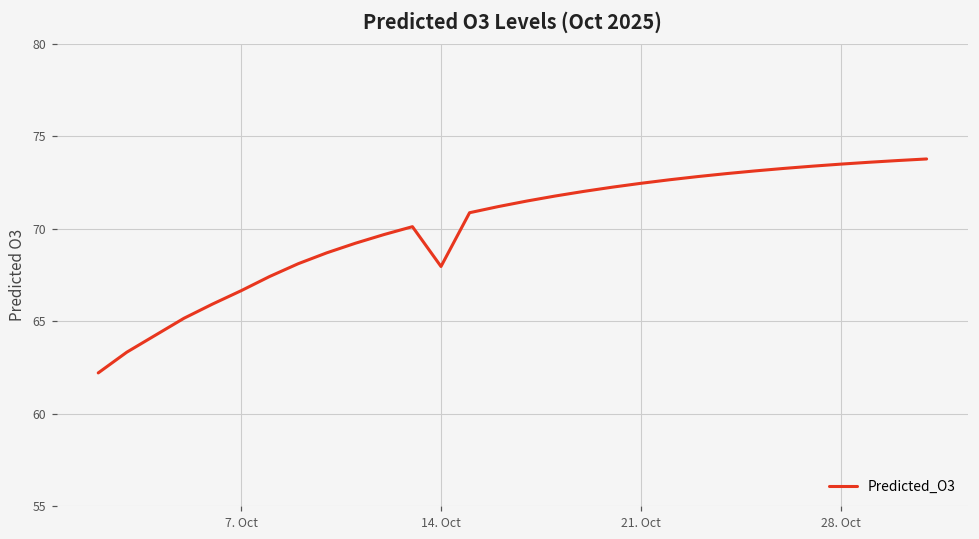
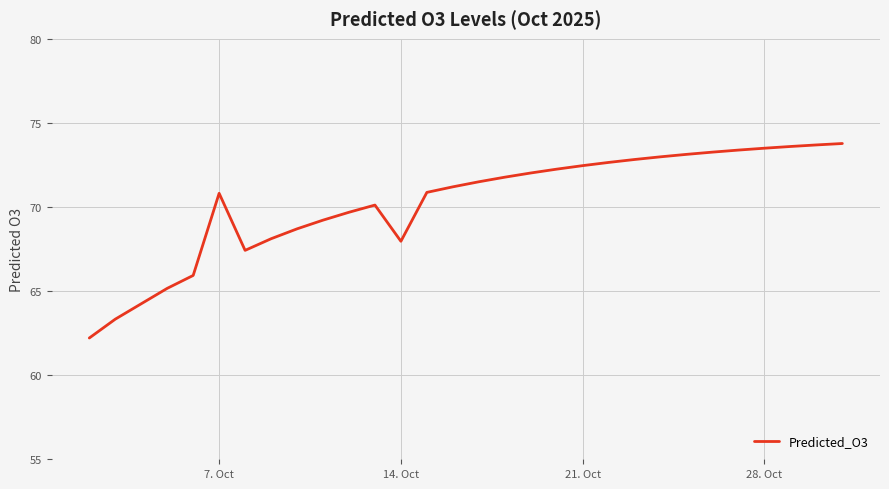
  {
-   "7. Oct": 66.6,
+   "7. Oct": 70.8,
    "14. Oct": 68.0,
    "21. Oct": 72.5,
    "28. Oct": 73.5
  }
